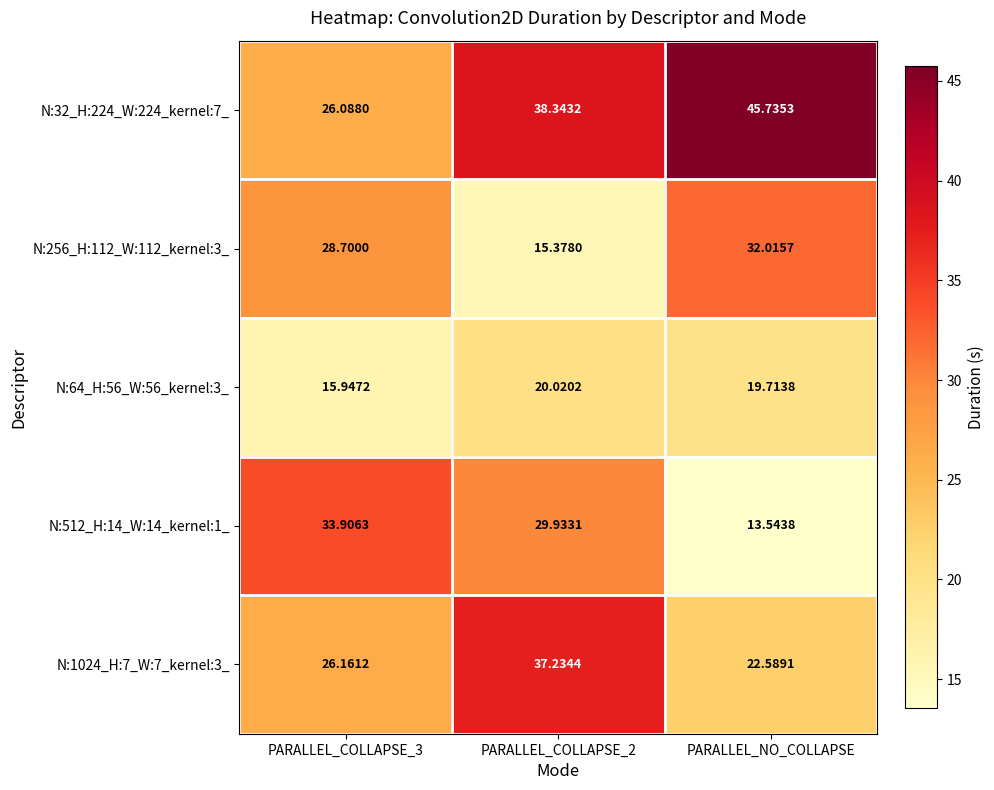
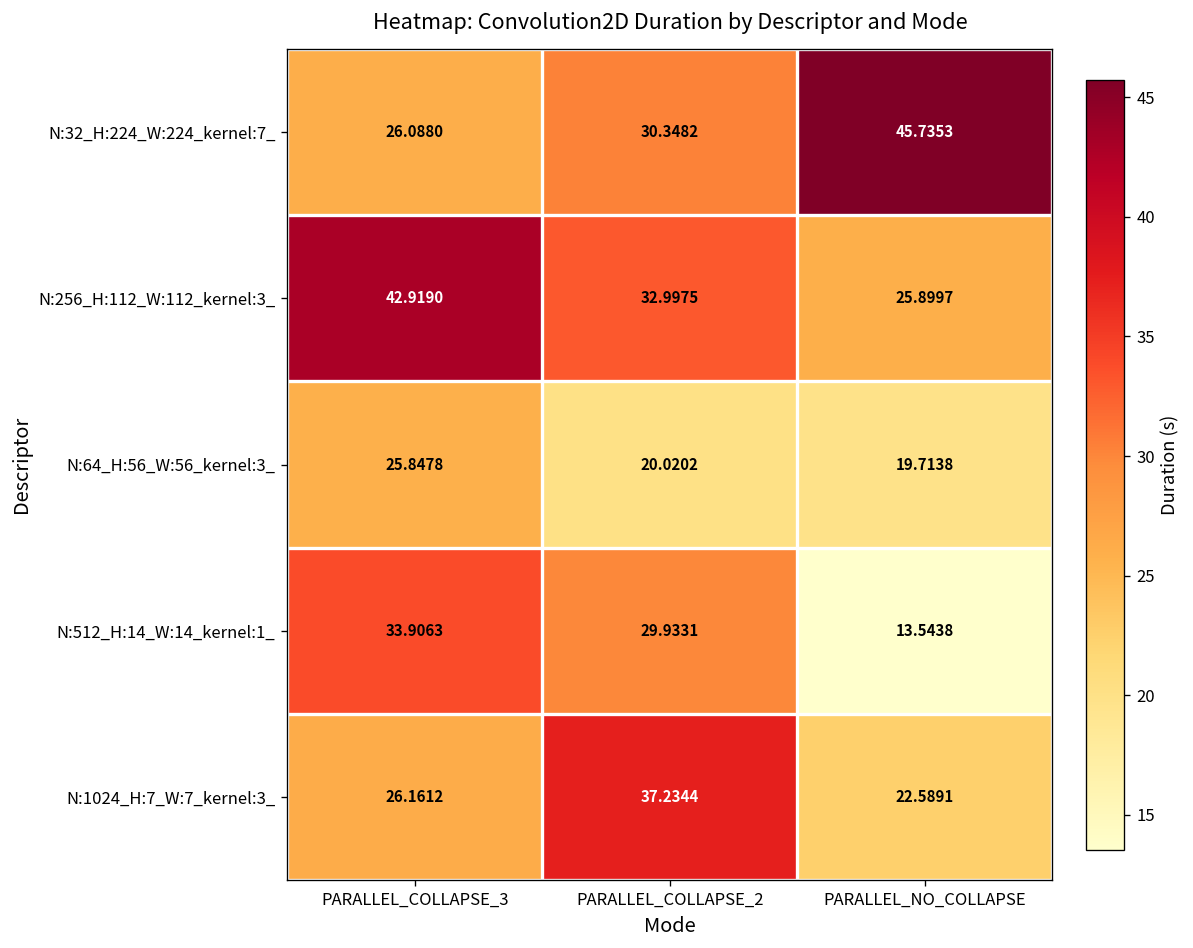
  {
    "N:32_H:224_W:224_kernel:7_": {
      "PARALLEL_COLLAPSE_3": 26.0880,
-     "PARALLEL_COLLAPSE_2": 38.3432,
+     "PARALLEL_COLLAPSE_2": 30.3482,
      "PARALLEL_NO_COLLAPSE": 45.7353
    },
    "N:256_H:112_W:112_kernel:3_": {
-     "PARALLEL_COLLAPSE_3": 28.7000,
-     "PARALLEL_COLLAPSE_2": 15.3780,
-     "PARALLEL_NO_COLLAPSE": 32.0157
+     "PARALLEL_COLLAPSE_3": 42.9190,
+     "PARALLEL_COLLAPSE_2": 32.9975,
+     "PARALLEL_NO_COLLAPSE": 25.8997
    },
    "N:64_H:56_W:56_kernel:3_": {
-     "PARALLEL_COLLAPSE_3": 15.9472,
+     "PARALLEL_COLLAPSE_3": 25.8478,
      "PARALLEL_COLLAPSE_2": 20.0202,
      "PARALLEL_NO_COLLAPSE": 19.7138
    },
    "N:512_H:14_W:14_kernel:1_": {
      "PARALLEL_COLLAPSE_3": 33.9063,
      "PARALLEL_COLLAPSE_2": 29.9331,
      "PARALLEL_NO_COLLAPSE": 13.5438
    },
    "N:1024_H:7_W:7_kernel:3_": {
      "PARALLEL_COLLAPSE_3": 26.1612,
      "PARALLEL_COLLAPSE_2": 37.2344,
      "PARALLEL_NO_COLLAPSE": 22.5891
    }
  }
